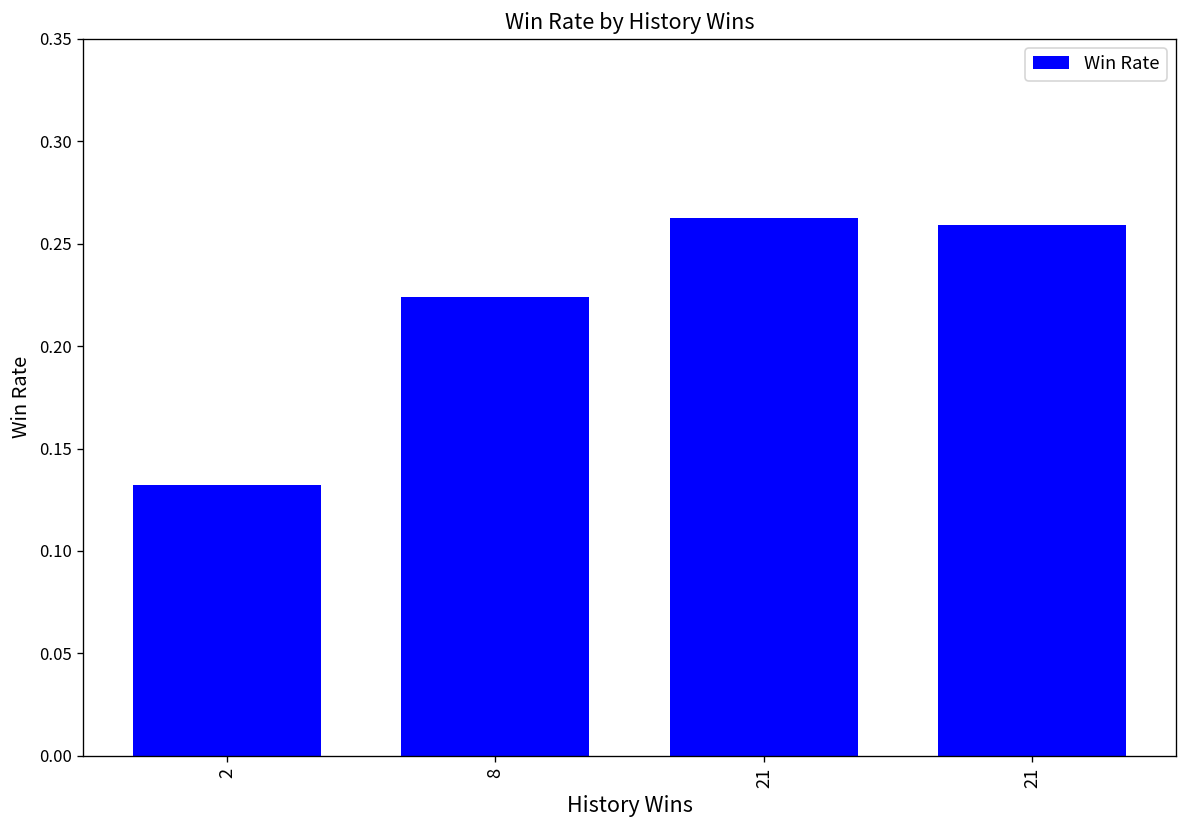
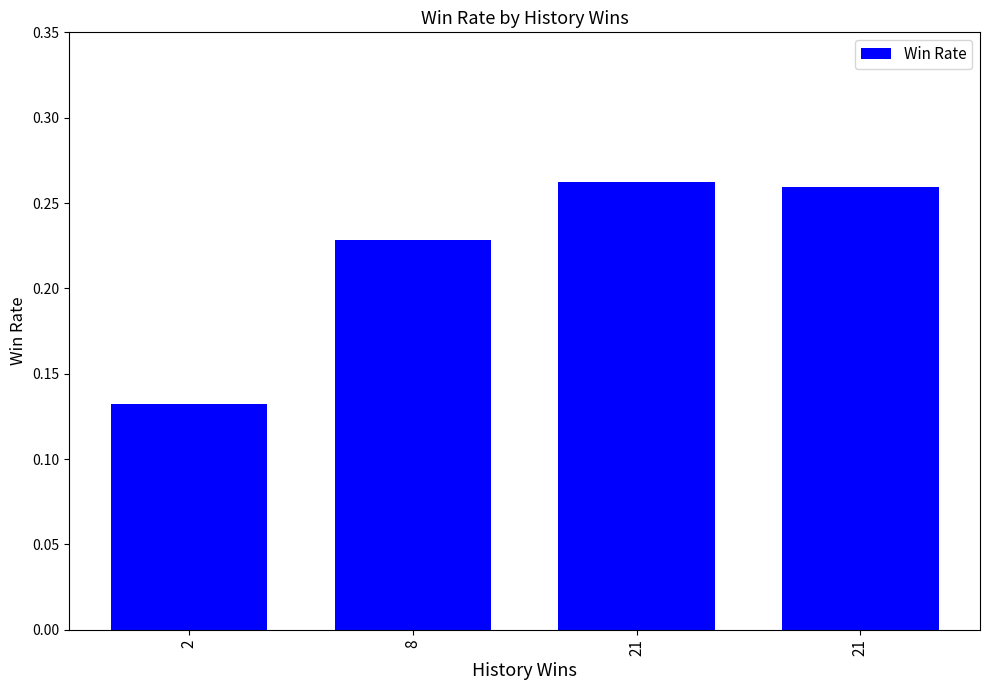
  {
    "2": 0.132,
-   "8": 0.224
+   "8": 0.229
  }
